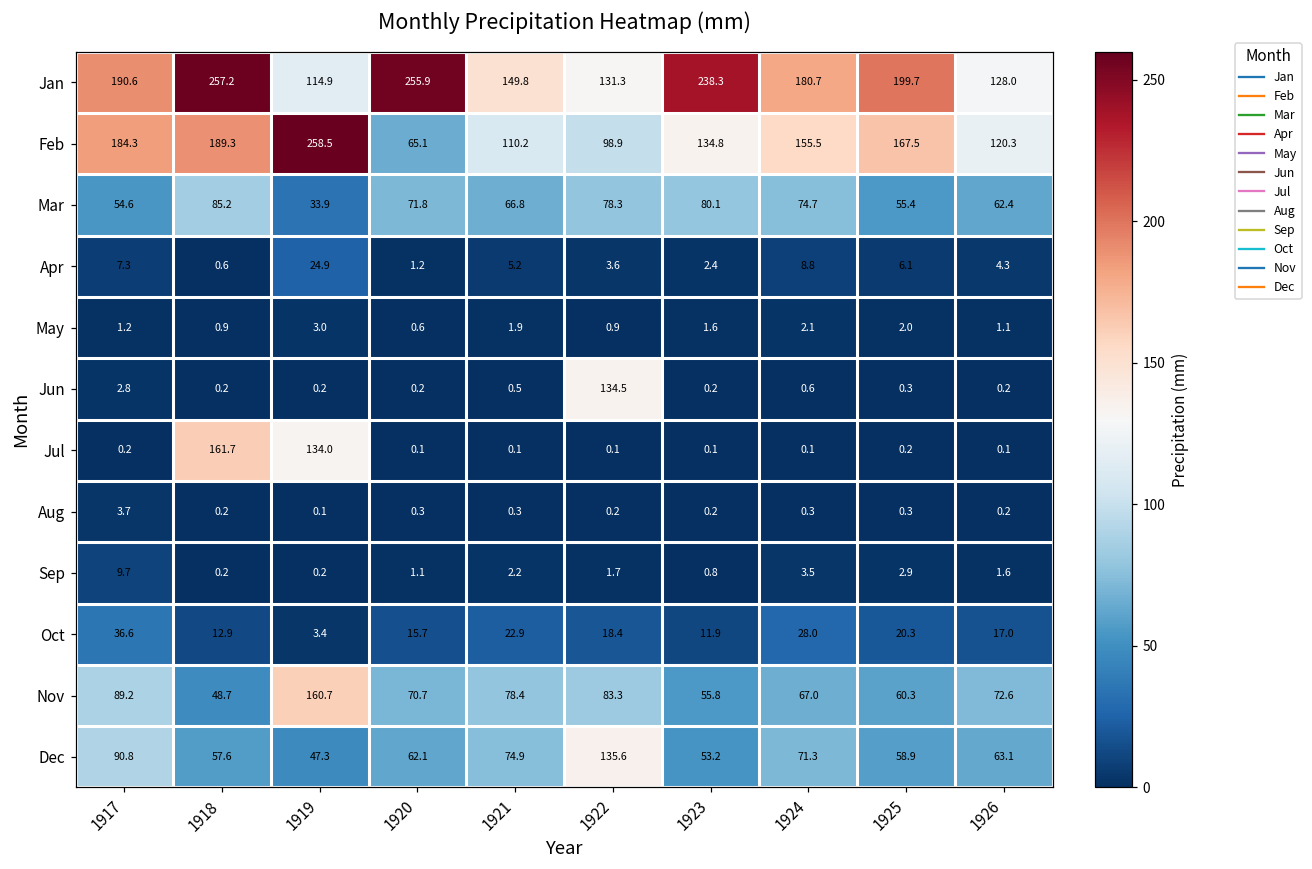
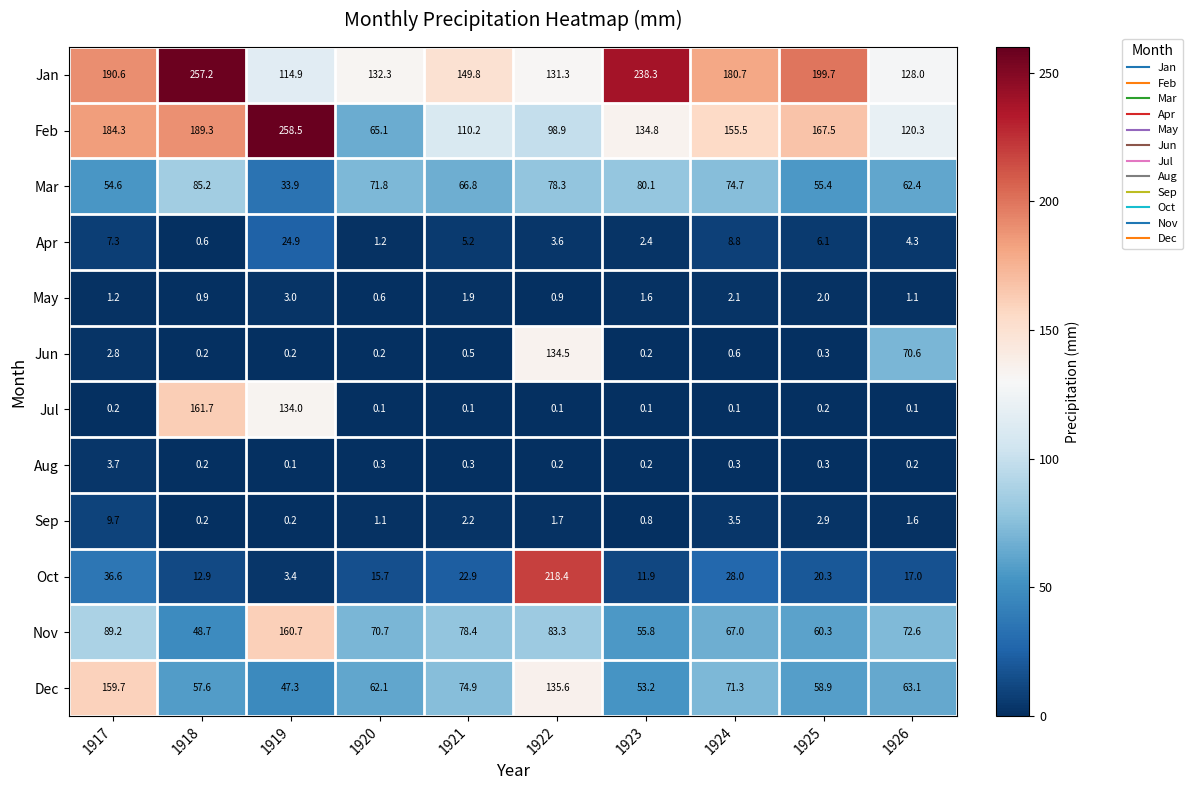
  {
    "Jan": {
      "1917": 190.6,
      "1918": 257.2,
      "1919": 114.9,
-     "1920": 255.9,
+     "1920": 132.3,
      "1921": 149.8,
      "1922": 131.3,
      "1923": 238.3,
      "1924": 180.7,
      "1925": 199.7,
      "1926": 128.0
    },
    "Feb": {
      "1917": 184.3,
      "1918": 189.3,
      "1919": 258.5,
      "1920": 65.1,
      "1921": 110.2,
      "1922": 98.9,
      "1923": 134.8,
      "1924": 155.5,
      "1925": 167.5,
      "1926": 120.3
    },
    "Mar": {
      "1917": 54.6,
      "1918": 85.2,
      "1919": 33.9,
      "1920": 71.8,
      "1921": 66.8,
      "1922": 78.3,
      "1923": 80.1,
      "1924": 74.7,
      "1925": 55.4,
      "1926": 62.4
    },
    "Apr": {
      "1917": 7.3,
      "1918": 0.6,
      "1919": 24.9,
      "1920": 1.2,
      "1921": 5.2,
      "1922": 3.6,
      "1923": 2.4,
      "1924": 8.8,
      "1925": 6.1,
      "1926": 4.3
    },
    "May": {
      "1917": 1.2,
      "1918": 0.9,
      "1919": 3.0,
      "1920": 0.6,
      "1921": 1.9,
      "1922": 0.9,
      "1923": 1.6,
      "1924": 2.1,
      "1925": 2.0,
      "1926": 1.1
    },
    "Jun": {
      "1917": 2.8,
      "1918": 0.2,
      "1919": 0.2,
      "1920": 0.2,
      "1921": 0.5,
      "1922": 134.5,
      "1923": 0.2,
      "1924": 0.6,
      "1925": 0.3,
-     "1926": 0.2
+     "1926": 70.6
    },
    "Jul": {
      "1917": 0.2,
      "1918": 161.7,
      "1919": 134.0,
      "1920": 0.1,
      "1921": 0.1,
      "1922": 0.1,
      "1923": 0.1,
      "1924": 0.1,
      "1925": 0.2,
      "1926": 0.1
    },
    "Aug": {
      "1917": 3.7,
      "1918": 0.2,
      "1919": 0.1,
      "1920": 0.3,
      "1921": 0.3,
      "1922": 0.2,
      "1923": 0.2,
      "1924": 0.3,
      "1925": 0.3,
      "1926": 0.2
    },
    "Sep": {
      "1917": 9.7,
      "1918": 0.2,
      "1919": 0.2,
      "1920": 1.1,
      "1921": 2.2,
      "1922": 1.7,
      "1923": 0.8,
      "1924": 3.5,
      "1925": 2.9,
      "1926": 1.6
    },
    "Oct": {
      "1917": 36.6,
      "1918": 12.9,
      "1919": 3.4,
      "1920": 15.7,
      "1921": 22.9,
-     "1922": 18.4,
+     "1922": 218.4,
      "1923": 11.9,
      "1924": 28.0,
      "1925": 20.3,
      "1926": 17.0
    },
    "Nov": {
      "1917": 89.2,
      "1918": 48.7,
      "1919": 160.7,
      "1920": 70.7,
      "1921": 78.4,
      "1922": 83.3,
      "1923": 55.8,
      "1924": 67.0,
      "1925": 60.3,
      "1926": 72.6
    },
    "Dec": {
-     "1917": 90.8,
+     "1917": 159.7,
      "1918": 57.6,
      "1919": 47.3,
      "1920": 62.1,
      "1921": 74.9,
      "1922": 135.6,
      "1923": 53.2,
      "1924": 71.3,
      "1925": 58.9,
      "1926": 63.1
    }
  }
